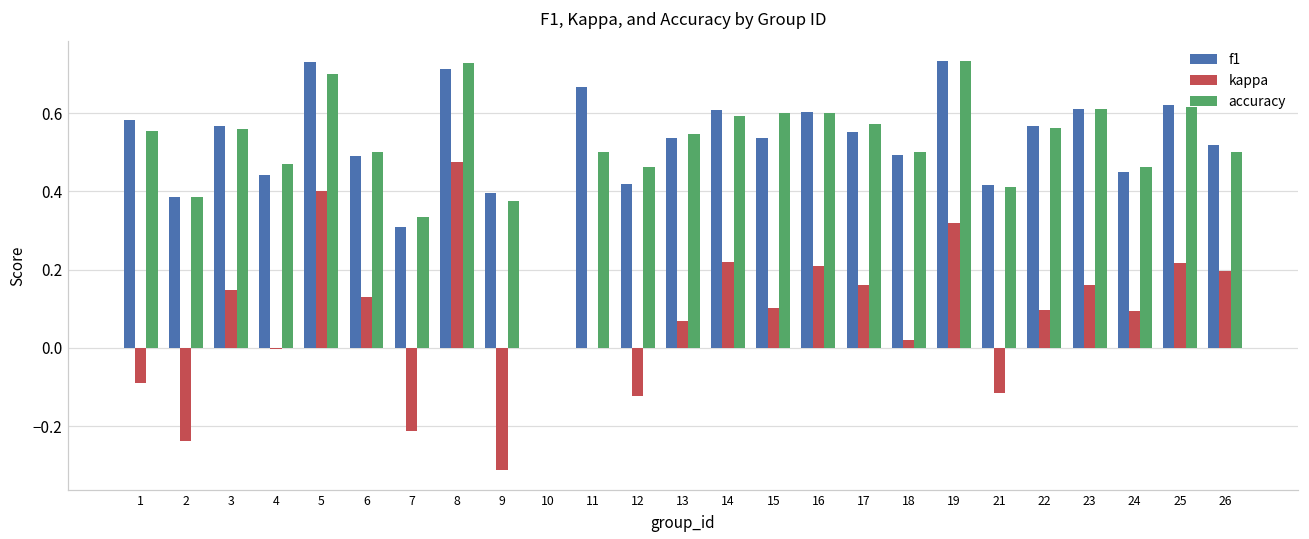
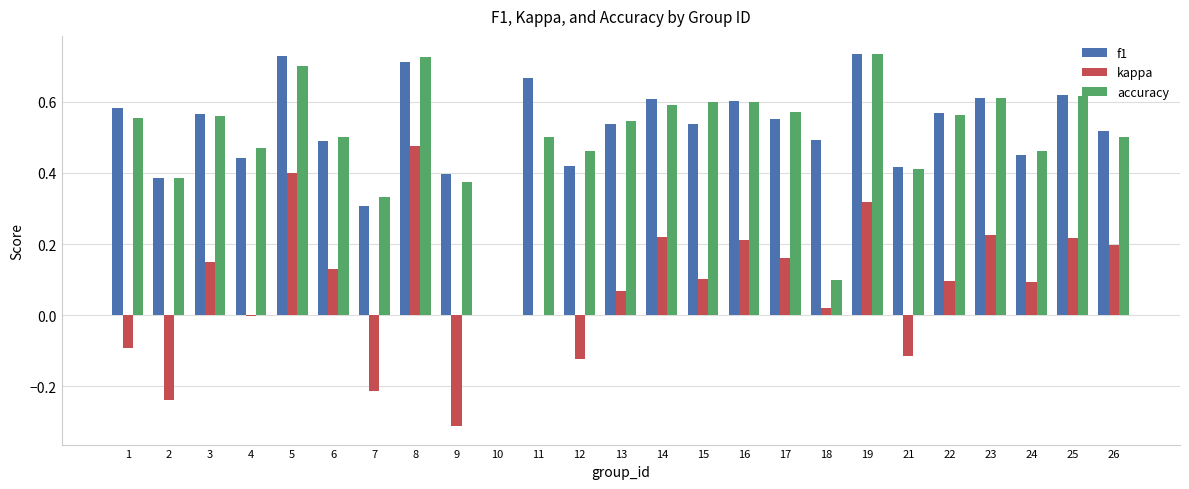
  {
    "f1": {
      "1": 0.58,
      "2": 0.38,
      "3": 0.57,
      "4": 0.44,
      "5": 0.73,
      "6": 0.49,
      "7": 0.31,
      "8": 0.71,
      "9": 0.40,
      "10": 0.00,
      "11": 0.67,
      "12": 0.42,
      "13": 0.54,
      "14": 0.61,
      "15": 0.54,
      "16": 0.60,
      "17": 0.55,
      "18": 0.49,
      "19": 0.73,
      "21": 0.42,
      "22": 0.57,
      "23": 0.61,
      "24": 0.45,
      "25": 0.62,
      "26": 0.52
    },
    "kappa": {
      "1": -0.09,
      "2": -0.24,
      "3": 0.15,
      "5": 0.40,
      "6": 0.13,
      "7": -0.21,
      "8": 0.48,
      "9": -0.31,
      "10": 0.00,
      "11": 0.00,
      "12": -0.12,
      "13": 0.07,
      "14": 0.22,
      "15": 0.10,
      "16": 0.21,
      "17": 0.16,
      "18": 0.02,
      "19": 0.32,
      "21": -0.12,
      "22": 0.10,
-     "23": 0.16,
+     "23": 0.22,
      "24": 0.09,
      "25": 0.22,
      "26": 0.20
    },
    "accuracy": {
      "1": 0.56,
      "2": 0.38,
      "3": 0.56,
      "4": 0.47,
      "5": 0.7,
      "6": 0.5,
      "7": 0.33,
      "8": 0.73,
      "9": 0.38,
      "10": 0.0,
      "11": 0.5,
      "12": 0.46,
      "13": 0.55,
      "14": 0.59,
      "15": 0.6,
      "16": 0.6,
      "17": 0.57,
-     "18": 0.5,
+     "18": 0.1,
      "19": 0.73,
      "21": 0.41,
      "22": 0.56,
      "23": 0.61,
      "24": 0.46,
      "25": 0.62,
      "26": 0.5
    }
  }
